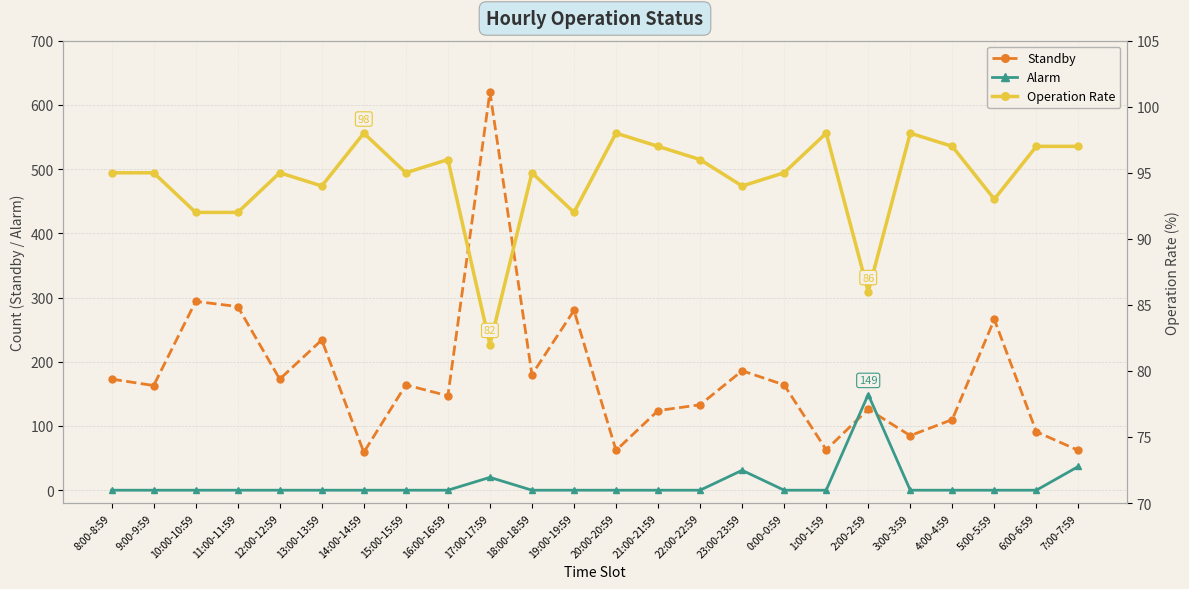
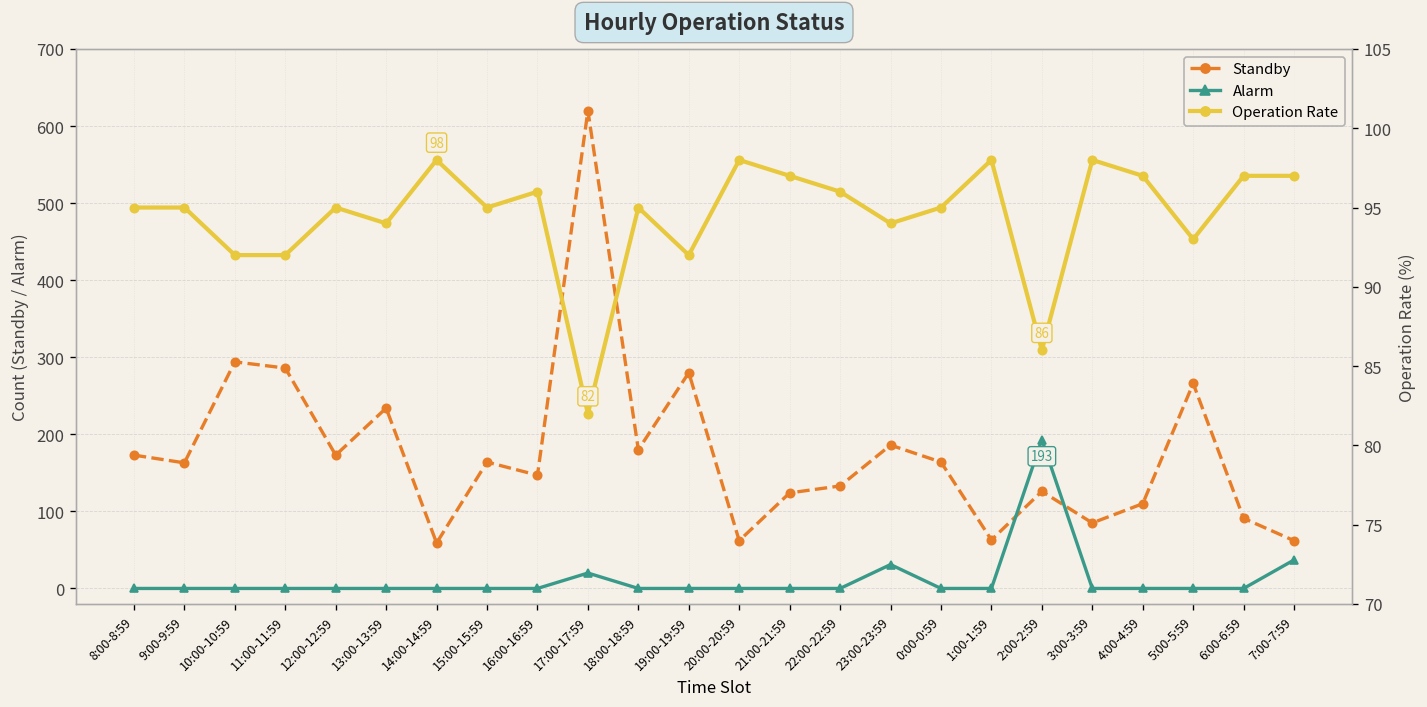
  {
    "Alarm": {
-     "2:00-2:59": 149
+     "2:00-2:59": 193
    }
  }
